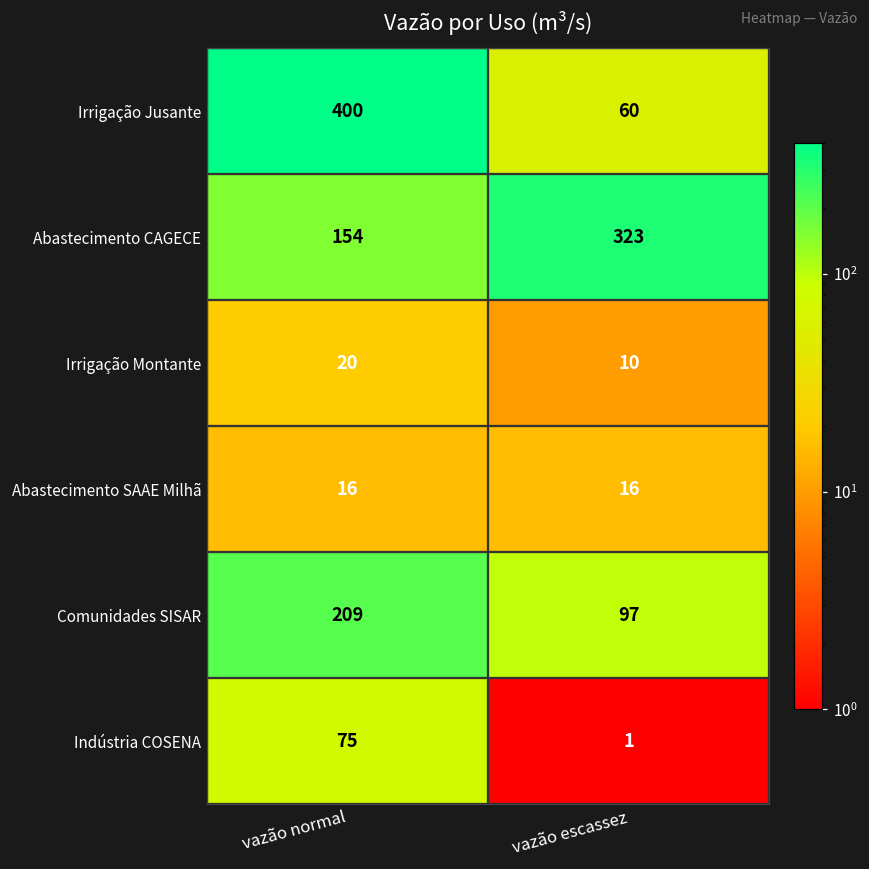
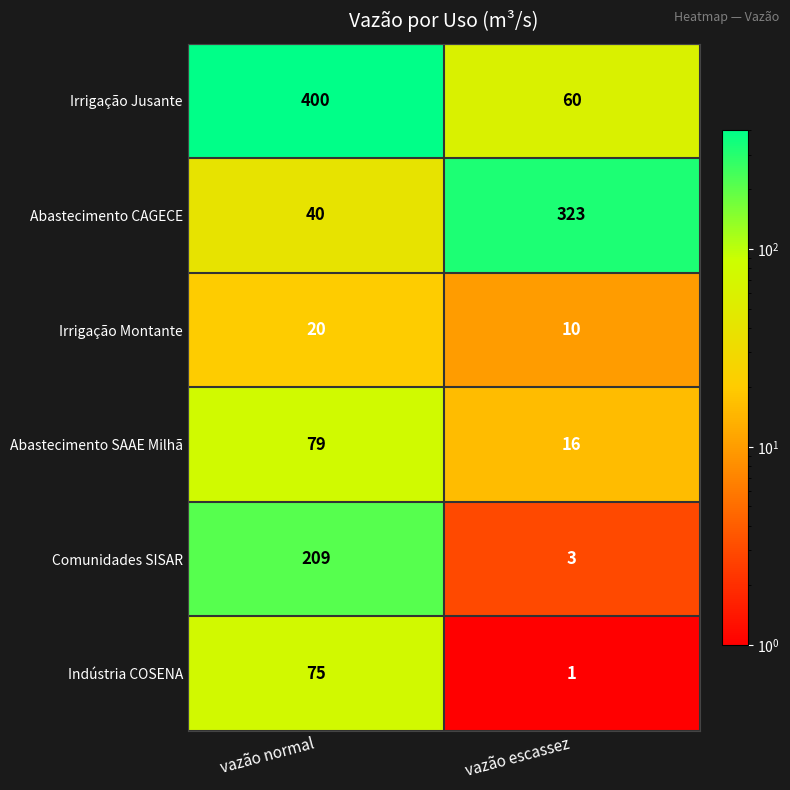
  {
    "Irrigação Jusante": {
      "vazão normal": 400,
      "vazão escassez": 60
    },
    "Abastecimento CAGECE": {
-     "vazão normal": 154,
+     "vazão normal": 40,
      "vazão escassez": 323
    },
    "Irrigação Montante": {
      "vazão normal": 20,
      "vazão escassez": 10
    },
    "Abastecimento SAAE Milhã": {
-     "vazão normal": 16,
+     "vazão normal": 79,
      "vazão escassez": 16
    },
    "Comunidades SISAR": {
      "vazão normal": 209,
-     "vazão escassez": 97
+     "vazão escassez": 3
    },
    "Indústria COSENA": {
      "vazão normal": 75,
      "vazão escassez": 1
    }
  }
